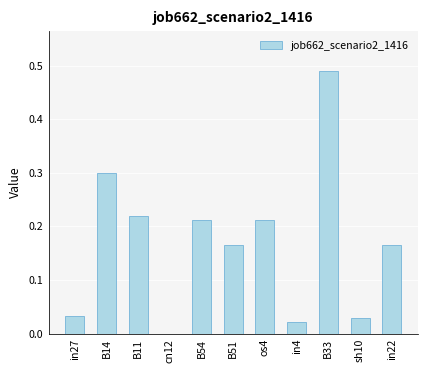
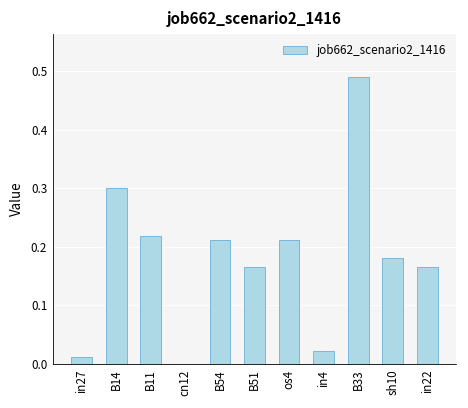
  {
-   "in27": 0.03,
+   "in27": 0.01,
    "B14": 0.30,
    "B11": 0.22,
    "cn12": 0.00,
    "B54": 0.21,
    "B51": 0.17,
    "os4": 0.21,
    "in4": 0.02,
    "B33": 0.49,
-   "sh10": 0.03,
+   "sh10": 0.18,
    "in22": 0.17
  }
